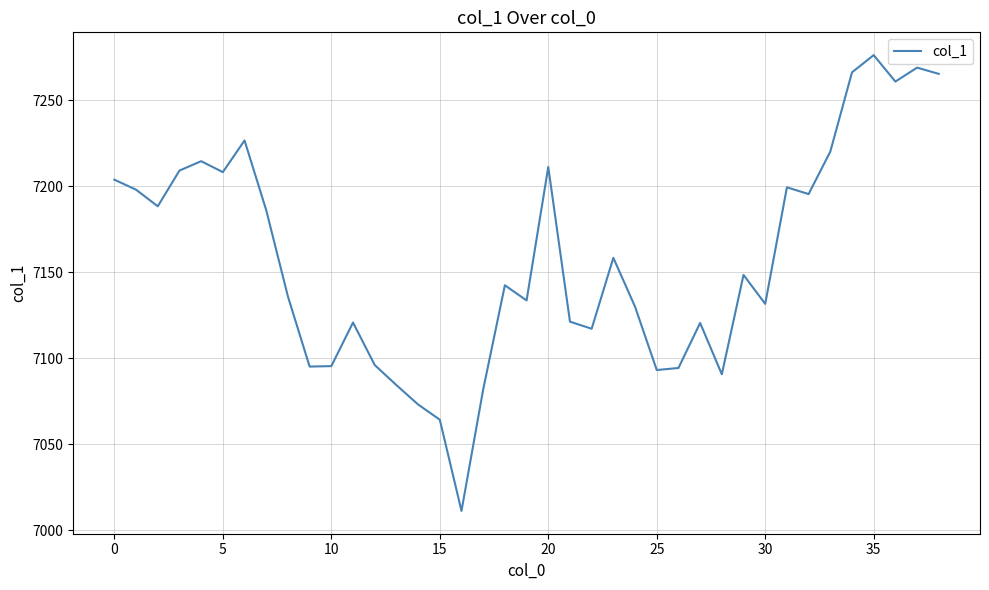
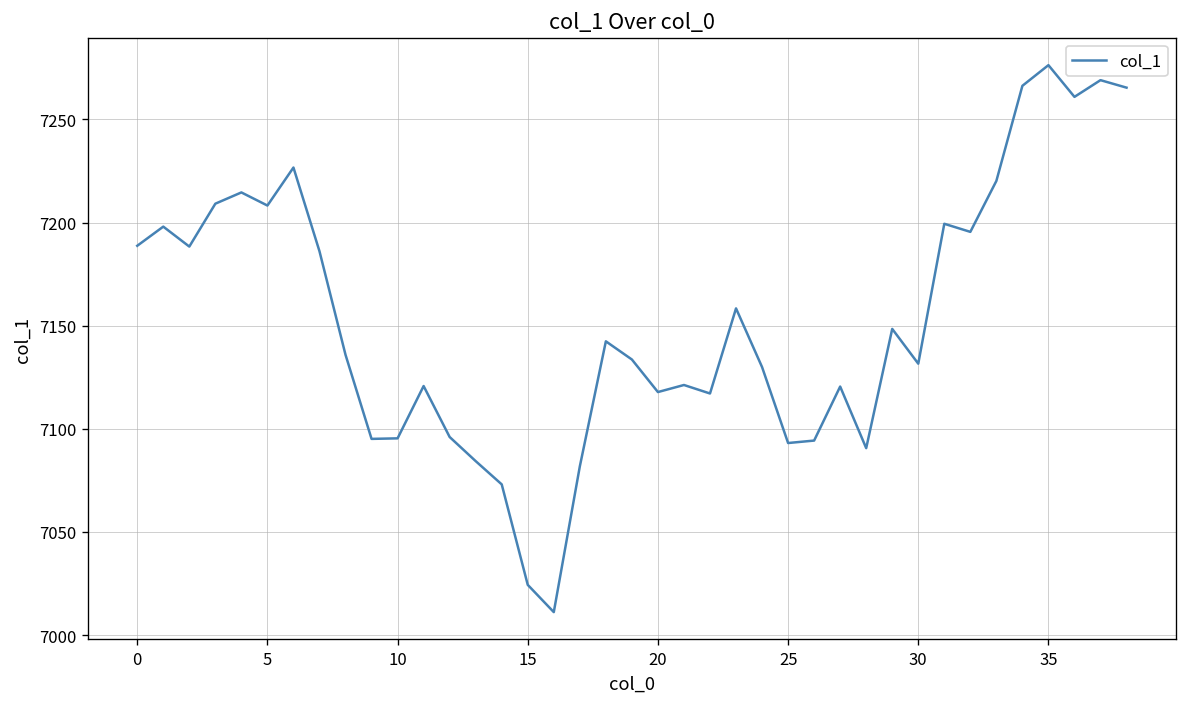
  {
-   "0": 7204,
+   "0": 7189,
    "5": 7208,
    "10": 7095,
-   "15": 7064,
-   "20": 7211,
+   "15": 7024,
+   "20": 7118,
    "25": 7093,
    "30": 7132,
    "35": 7276
  }
